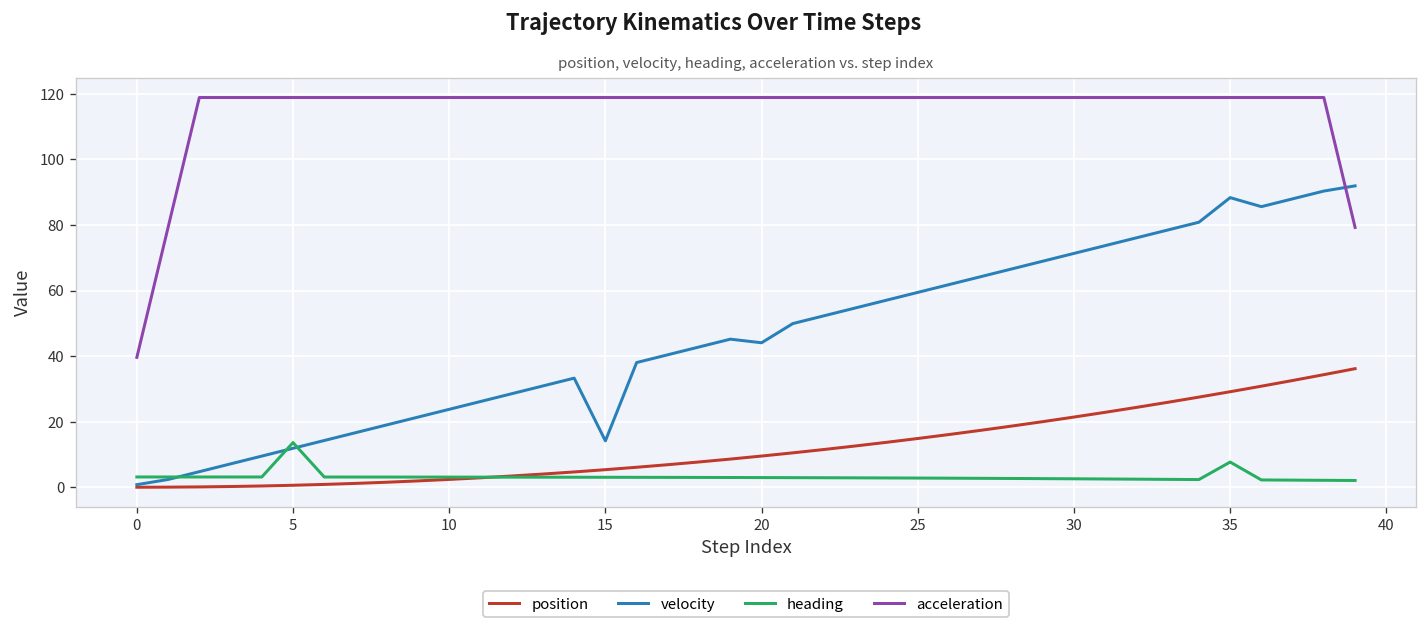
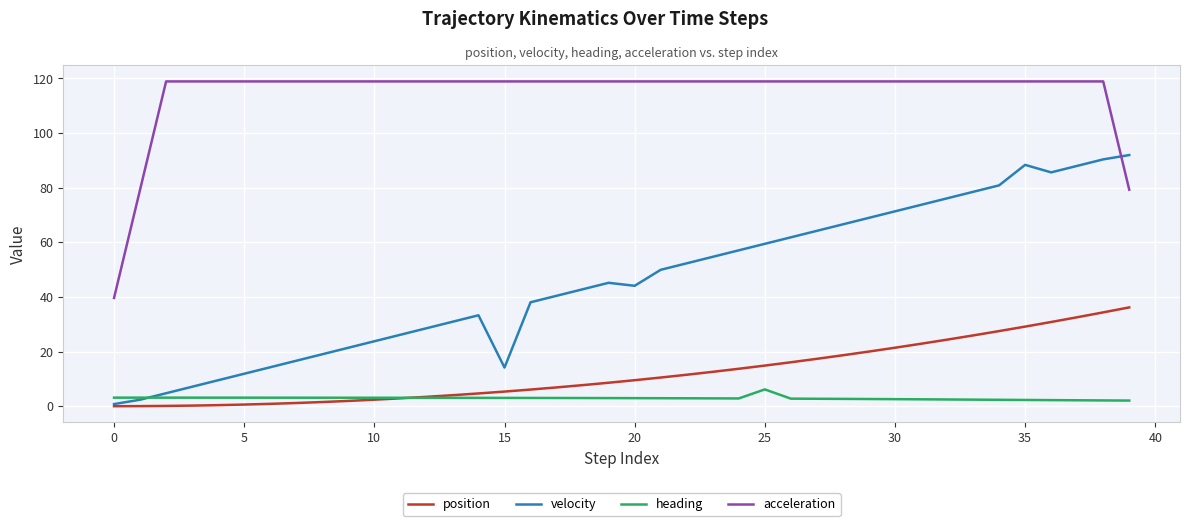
  {
    "position": {
      "5": 1,
      "15": 5,
      "20": 10,
      "25": 15,
      "30": 21,
      "35": 29
    },
    "velocity": {
      "5": 12,
      "10": 24,
      "15": 14,
      "20": 44,
      "25": 59,
      "30": 71,
      "35": 88
    },
    "heading": {
      "0": 3,
-     "5": 14,
+     "5": 3,
      "15": 3,
      "20": 3,
-     "25": 3,
+     "25": 6,
      "30": 3,
-     "35": 8
+     "35": 2
    },
    "acceleration": {
      "0": 40,
      "5": 119,
      "10": 119,
      "15": 119,
      "20": 119,
      "25": 119,
      "30": 119,
      "35": 119
    }
  }
